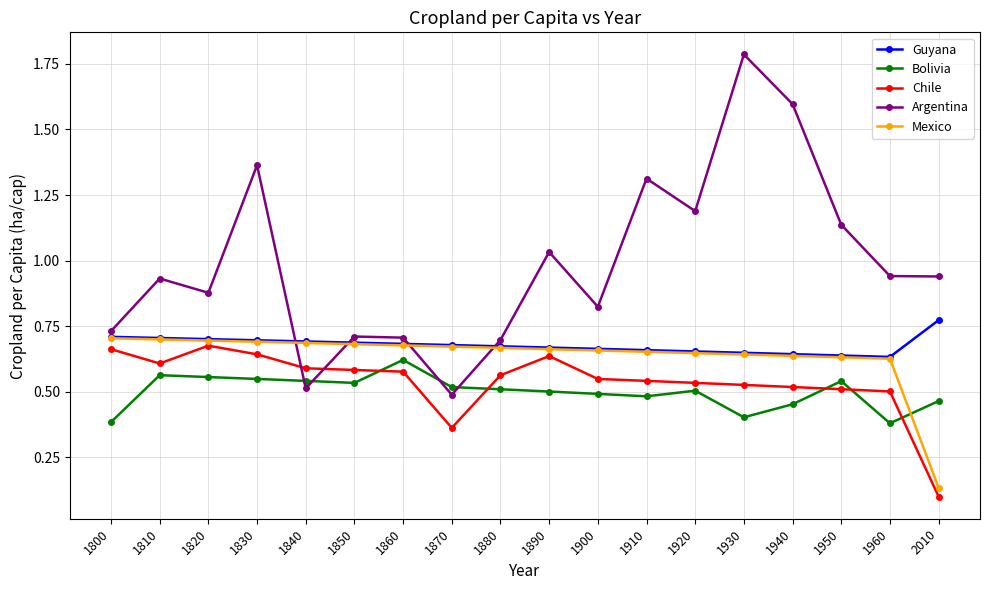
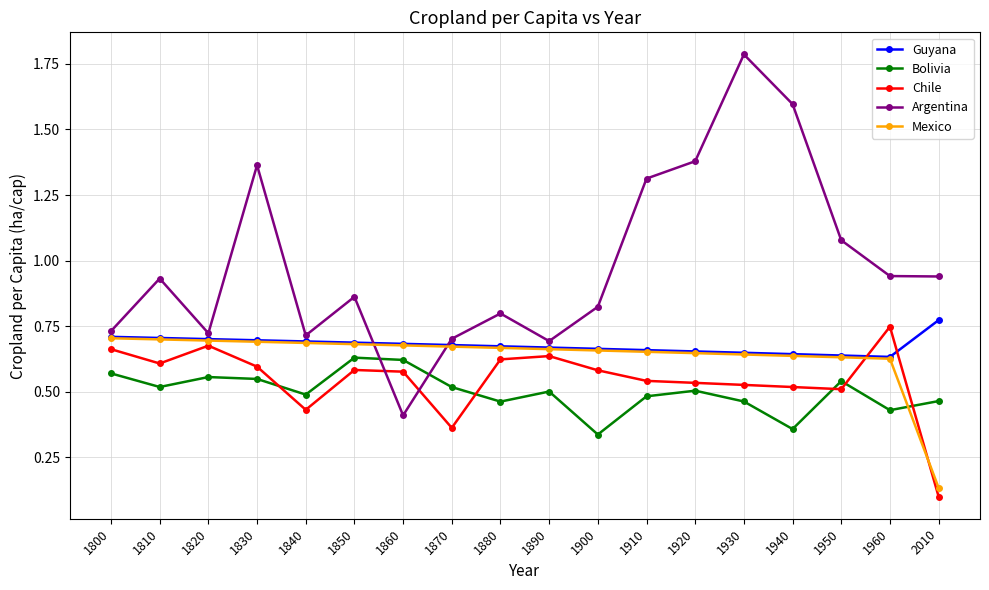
  {
    "Guyana": {
      "2010": 0.77
    },
    "Bolivia": {
-     "1800": 0.38,
-     "1810": 0.56,
+     "1800": 0.57,
+     "1810": 0.52,
      "1820": 0.56,
      "1830": 0.55,
-     "1840": 0.54,
-     "1850": 0.53,
+     "1840": 0.49,
+     "1850": 0.63,
      "1860": 0.62,
      "1870": 0.52,
-     "1880": 0.51,
+     "1880": 0.46,
      "1890": 0.50,
-     "1900": 0.49,
+     "1900": 0.34,
      "1910": 0.48,
      "1920": 0.50,
-     "1930": 0.40,
-     "1940": 0.45,
+     "1930": 0.46,
+     "1940": 0.36,
      "1950": 0.54,
-     "1960": 0.38,
+     "1960": 0.43,
      "2010": 0.46
    },
    "Chile": {
      "1800": 0.66,
      "1810": 0.61,
      "1820": 0.68,
-     "1830": 0.64,
-     "1840": 0.59,
+     "1830": 0.60,
+     "1840": 0.43,
      "1850": 0.58,
      "1860": 0.58,
      "1870": 0.36,
-     "1880": 0.56,
+     "1880": 0.62,
      "1890": 0.64,
-     "1900": 0.55,
+     "1900": 0.58,
      "1910": 0.54,
      "1920": 0.53,
      "1930": 0.53,
      "1940": 0.52,
      "1950": 0.51,
-     "1960": 0.50,
+     "1960": 0.75,
      "2010": 0.10
    },
    "Argentina": {
      "1800": 0.73,
      "1810": 0.93,
-     "1820": 0.88,
+     "1820": 0.72,
      "1830": 1.36,
-     "1840": 0.51,
-     "1850": 0.71,
-     "1860": 0.71,
-     "1870": 0.49,
-     "1880": 0.70,
-     "1890": 1.03,
+     "1840": 0.72,
+     "1850": 0.86,
+     "1860": 0.41,
+     "1870": 0.70,
+     "1880": 0.80,
+     "1890": 0.69,
      "1900": 0.82,
      "1910": 1.31,
-     "1920": 1.19,
+     "1920": 1.38,
      "1930": 1.79,
      "1940": 1.60,
-     "1950": 1.14,
+     "1950": 1.08,
      "1960": 0.94,
      "2010": 0.94
    },
    "Mexico": {
      "2010": 0.13
    }
  }
